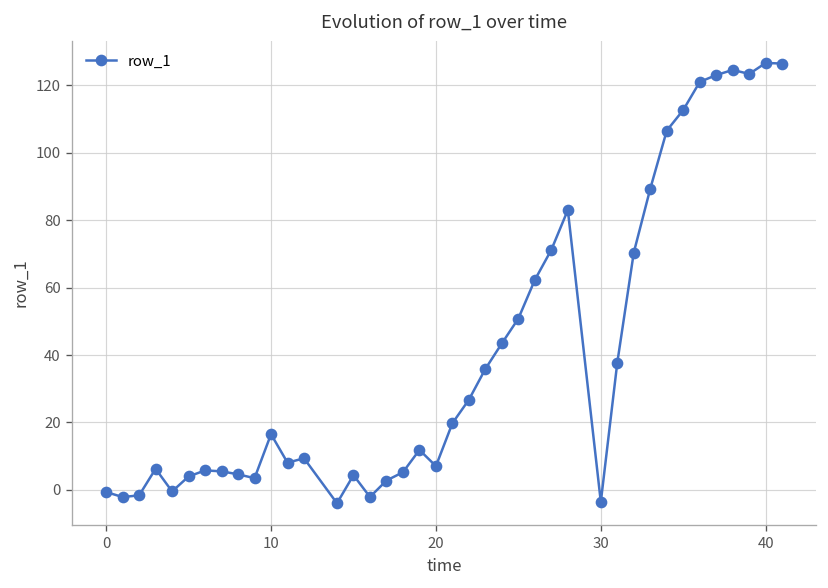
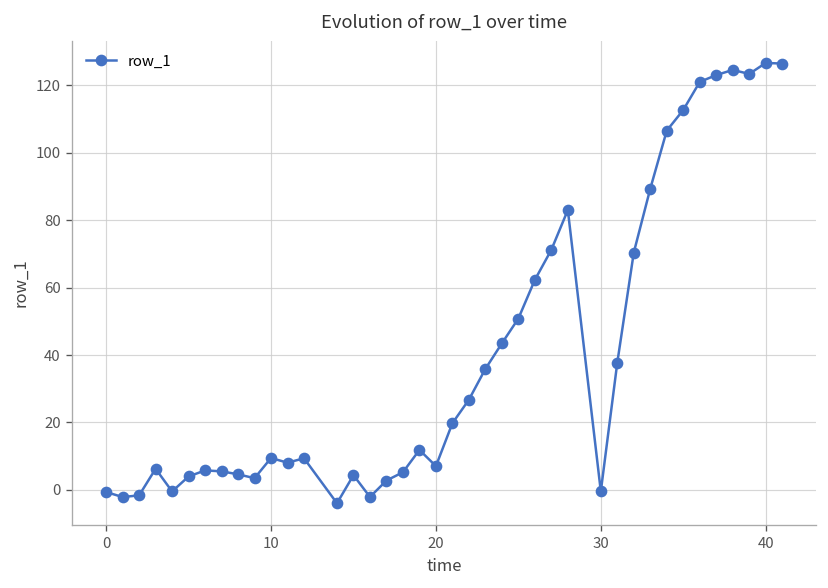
  {
    "0": -1,
-   "10": 17,
+   "10": 9,
    "20": 7,
-   "30": -4,
+   "30": 0,
    "40": 127
  }
